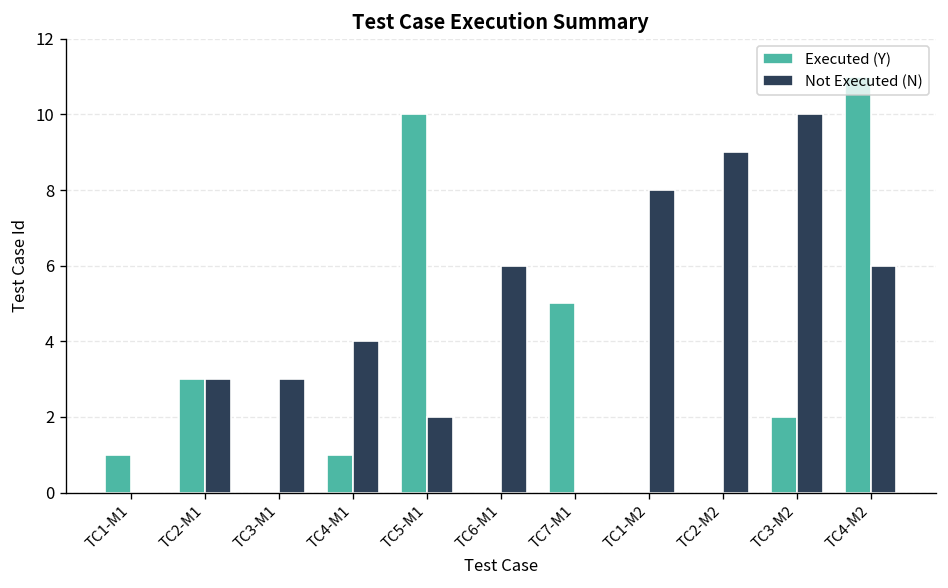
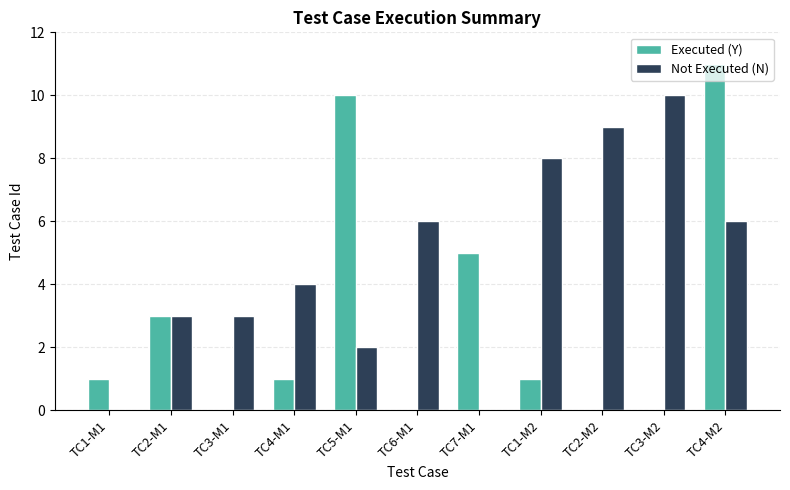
  {
    "Executed (Y)": {
      "TC1-M1": 1,
      "TC2-M1": 3,
      "TC3-M1": 0,
      "TC4-M1": 1,
      "TC5-M1": 10,
      "TC6-M1": 0,
      "TC7-M1": 5,
-     "TC1-M2": 0,
+     "TC1-M2": 1,
      "TC2-M2": 0,
-     "TC3-M2": 2
+     "TC3-M2": 0
    },
    "Not Executed (N)": {
      "TC1-M1": 0,
      "TC2-M1": 3,
      "TC3-M1": 3,
      "TC4-M1": 4,
      "TC5-M1": 2,
      "TC6-M1": 6,
      "TC7-M1": 0,
      "TC1-M2": 8,
      "TC2-M2": 9,
      "TC3-M2": 10,
      "TC4-M2": 6
    }
  }
